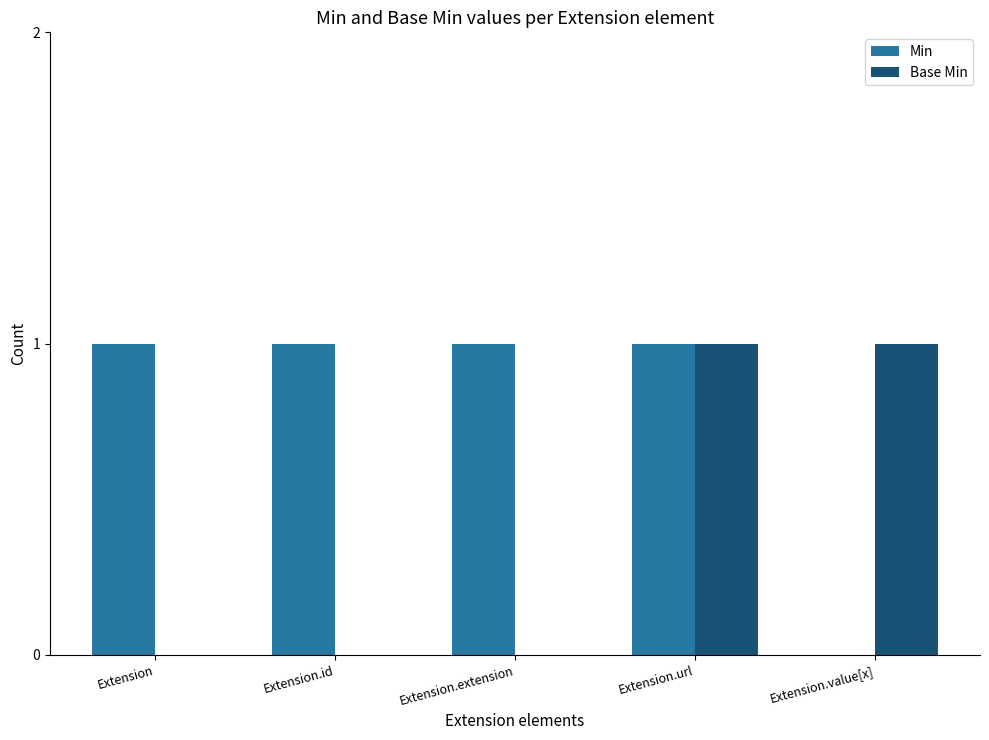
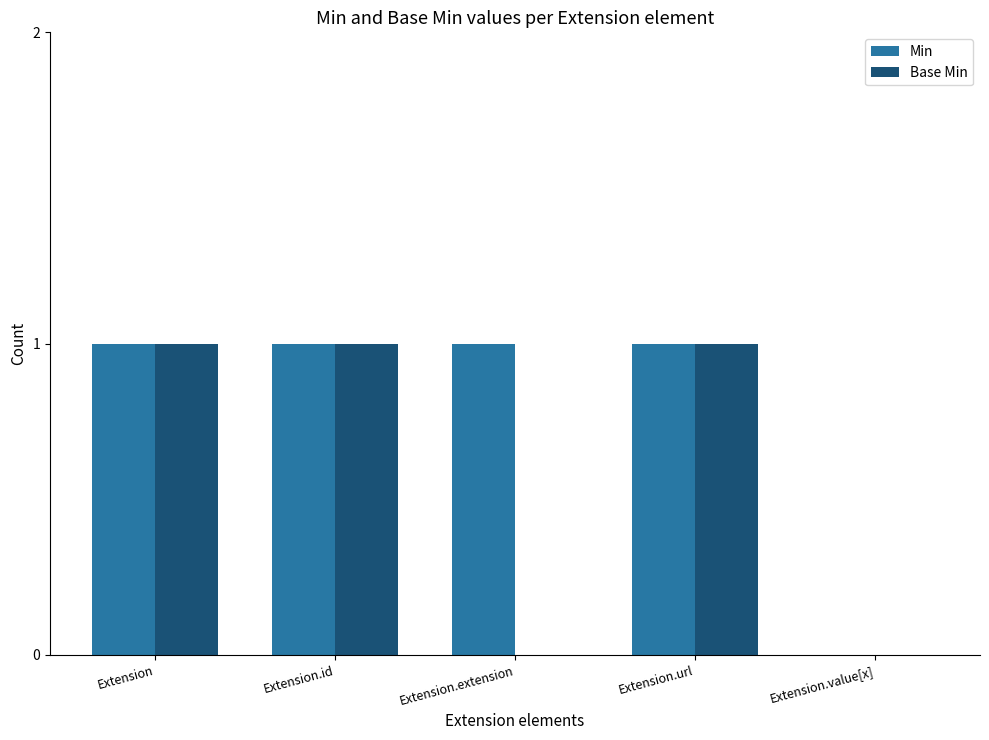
  {
    "Min": {
      "Extension": 1,
      "Extension.id": 1,
      "Extension.extension": 1,
      "Extension.url": 1,
      "Extension.value[x]": 0
    },
    "Base Min": {
-     "Extension": 0,
-     "Extension.id": 0,
+     "Extension": 1,
+     "Extension.id": 1,
      "Extension.extension": 0,
      "Extension.url": 1,
-     "Extension.value[x]": 1
+     "Extension.value[x]": 0
    }
  }
